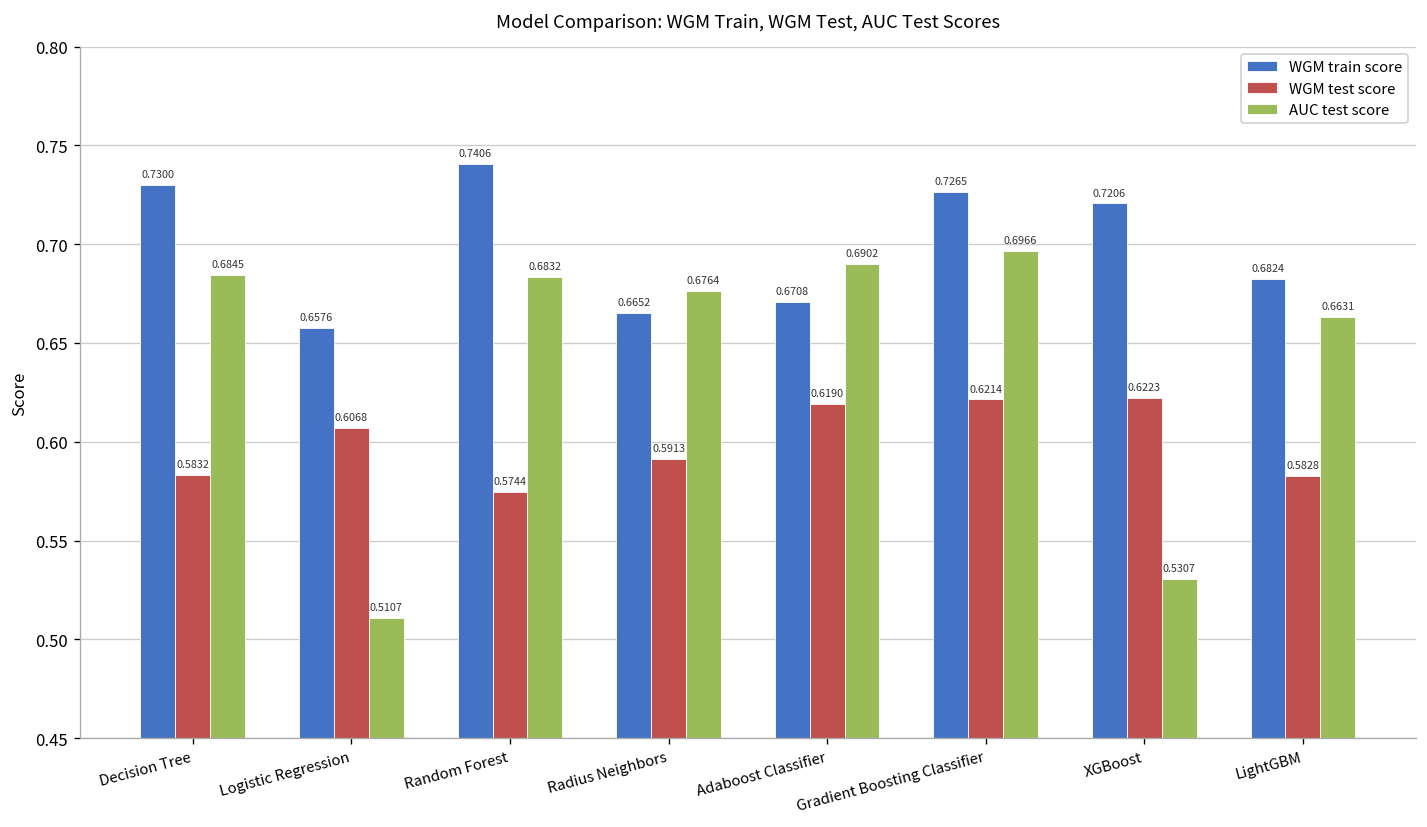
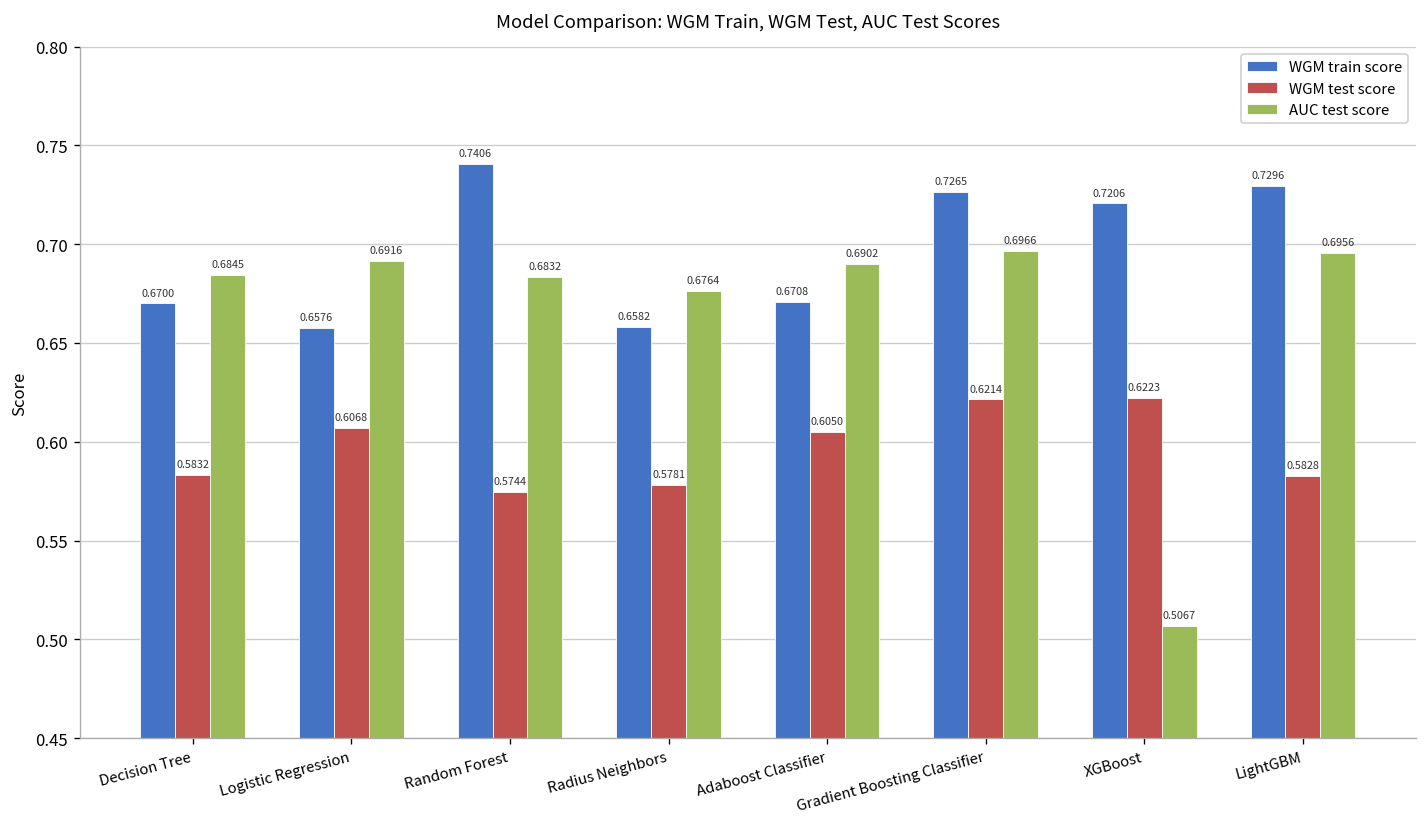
  {
    "WGM train score": {
-     "Decision Tree": 0.7300,
+     "Decision Tree": 0.6700,
      "Logistic Regression": 0.6576,
      "Random Forest": 0.7406,
-     "Radius Neighbors": 0.6652,
+     "Radius Neighbors": 0.6582,
      "Adaboost Classifier": 0.6708,
      "Gradient Boosting Classifier": 0.7265,
      "XGBoost": 0.7206,
-     "LightGBM": 0.6824
+     "LightGBM": 0.7296
    },
    "WGM test score": {
      "Decision Tree": 0.5832,
      "Logistic Regression": 0.6068,
      "Random Forest": 0.5744,
-     "Radius Neighbors": 0.5913,
-     "Adaboost Classifier": 0.6190,
+     "Radius Neighbors": 0.5781,
+     "Adaboost Classifier": 0.6050,
      "Gradient Boosting Classifier": 0.6214,
      "XGBoost": 0.6223,
      "LightGBM": 0.5828
    },
    "AUC test score": {
      "Decision Tree": 0.6845,
-     "Logistic Regression": 0.5107,
+     "Logistic Regression": 0.6916,
      "Random Forest": 0.6832,
      "Radius Neighbors": 0.6764,
      "Adaboost Classifier": 0.6902,
      "Gradient Boosting Classifier": 0.6966,
-     "XGBoost": 0.5307,
-     "LightGBM": 0.6631
+     "XGBoost": 0.5067,
+     "LightGBM": 0.6956
    }
  }
